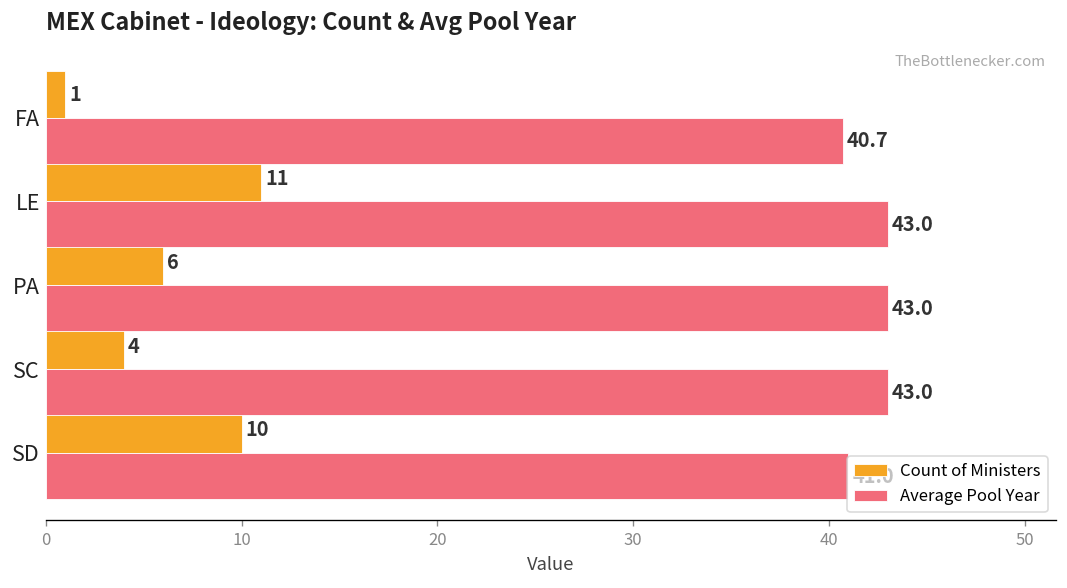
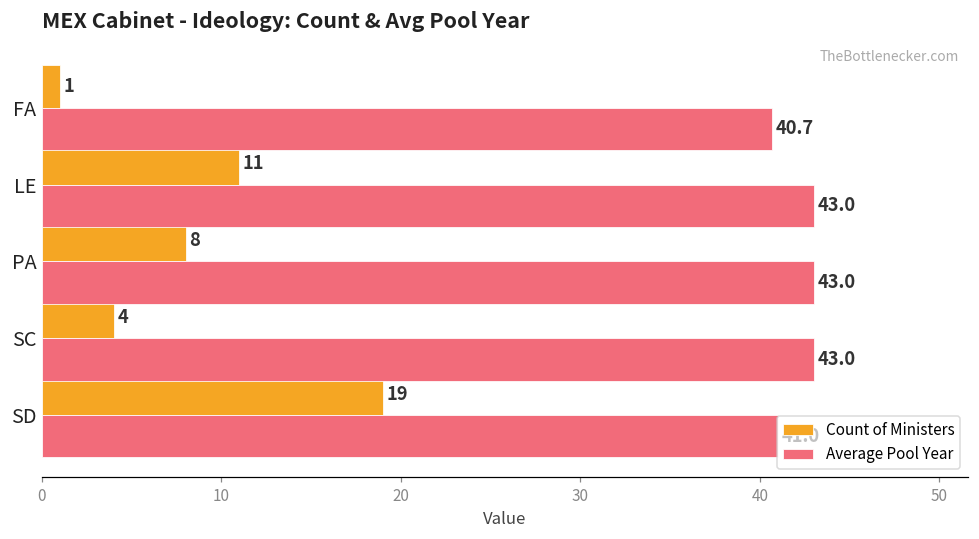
  {
    "Count of Ministers": {
      "FA": 1,
      "LE": 11,
-     "PA": 6,
+     "PA": 8,
      "SC": 4,
-     "SD": 10
+     "SD": 19
    },
    "Average Pool Year": {
      "FA": 40.7,
      "LE": 43.0,
      "PA": 43.0,
      "SC": 43.0
    }
  }
